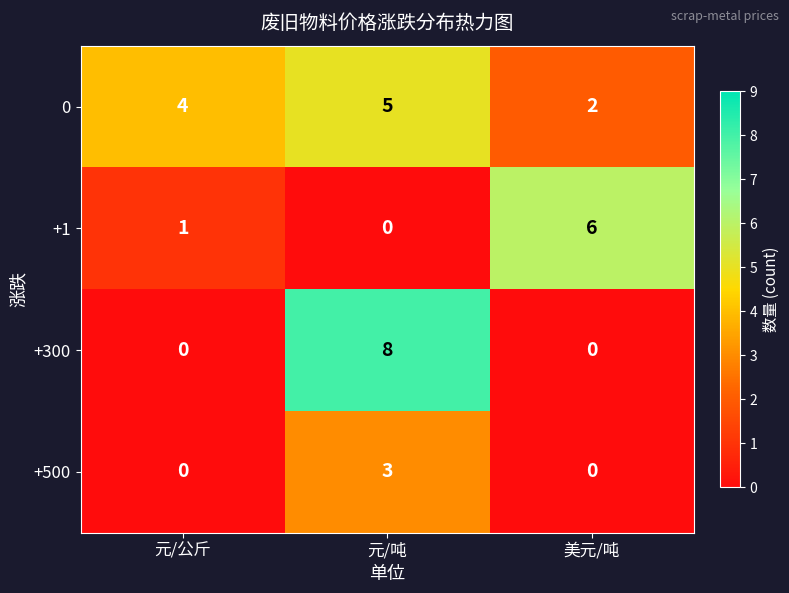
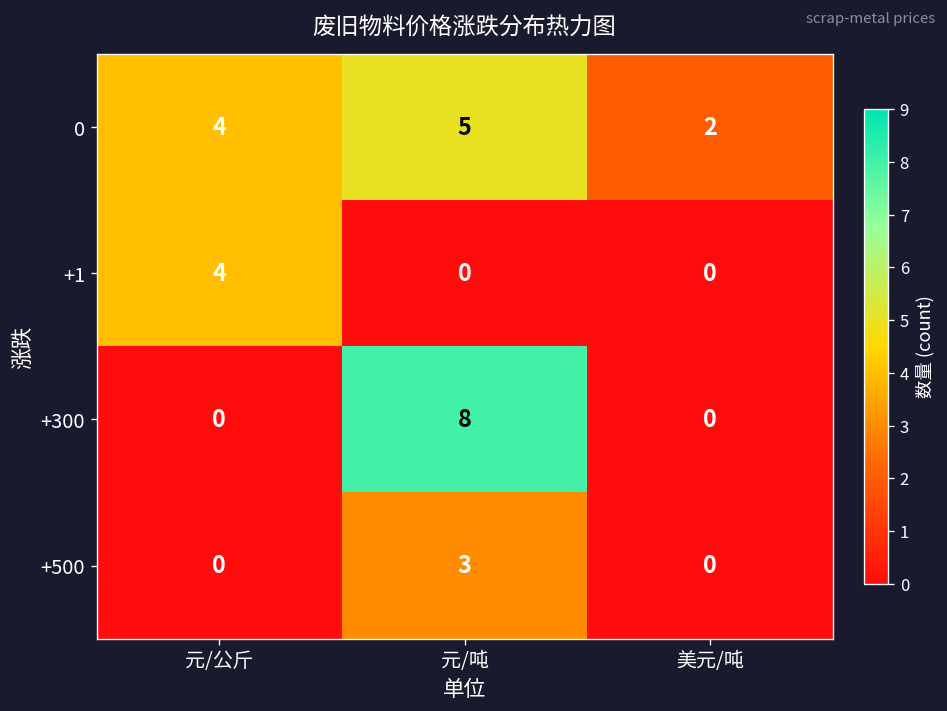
  {
    "0": {
      "元/公斤": 4,
      "元/吨": 5,
      "美元/吨": 2
    },
    "+1": {
-     "元/公斤": 1,
+     "元/公斤": 4,
      "元/吨": 0,
-     "美元/吨": 6
+     "美元/吨": 0
    },
    "+300": {
      "元/公斤": 0,
      "元/吨": 8,
      "美元/吨": 0
    },
    "+500": {
      "元/公斤": 0,
      "元/吨": 3,
      "美元/吨": 0
    }
  }
